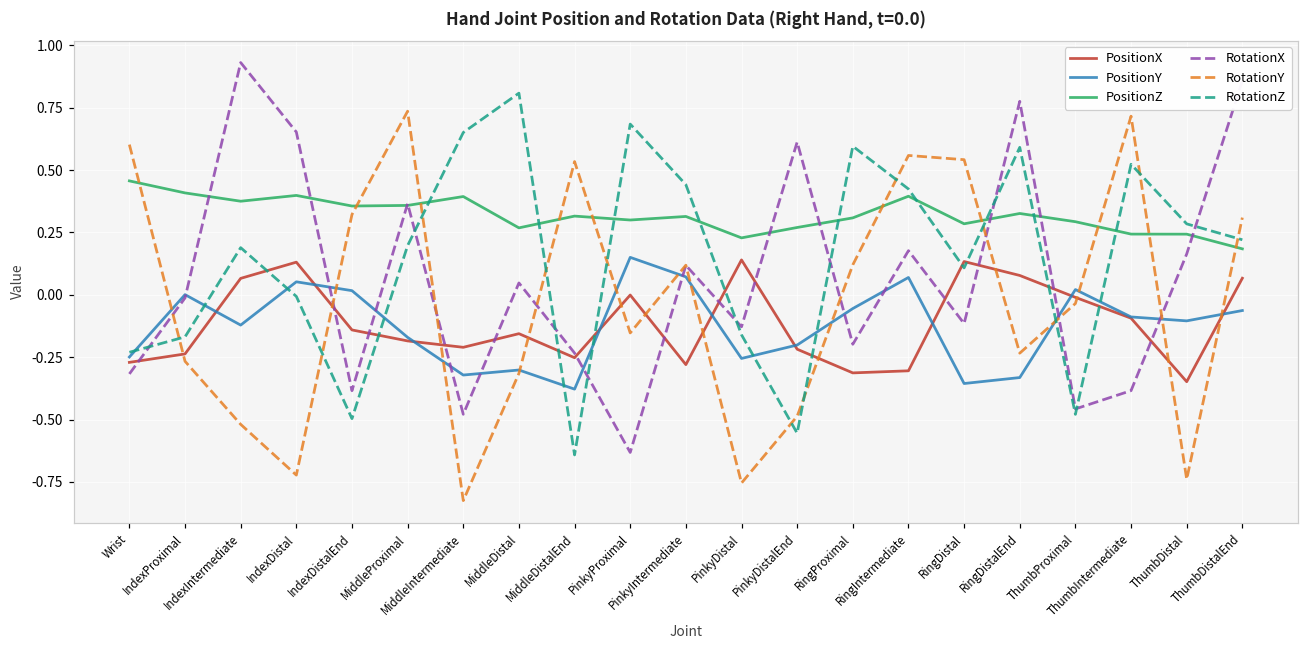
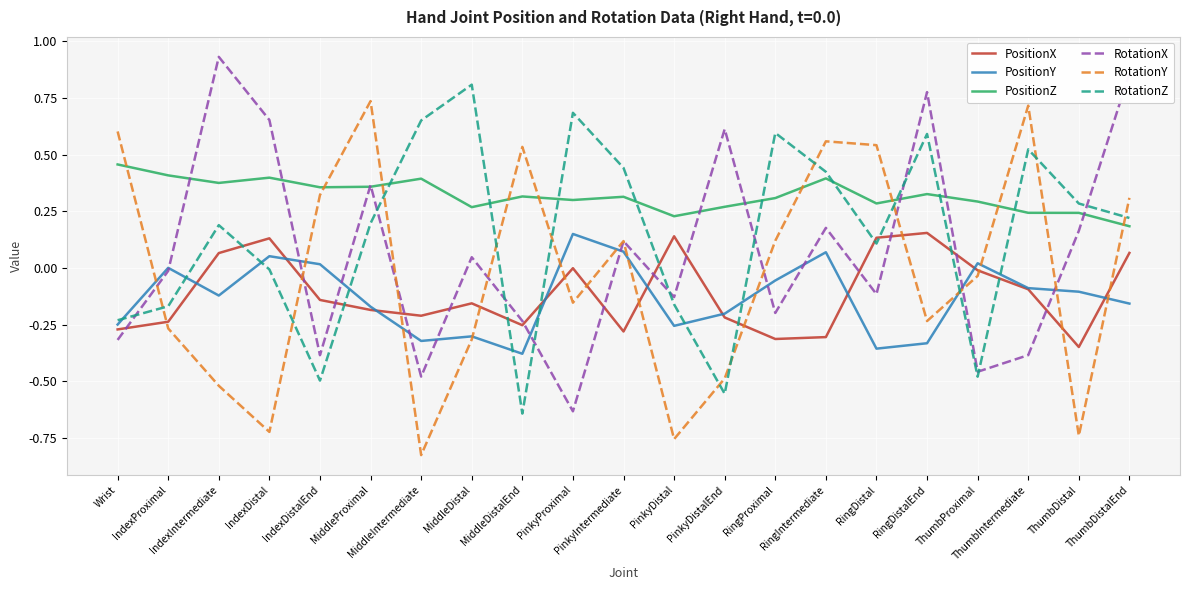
  {
    "PositionX": {
      "Wrist": -0.27,
      "IndexProximal": -0.24,
      "IndexIntermediate": 0.07,
      "IndexDistal": 0.13,
      "IndexDistalEnd": -0.14,
      "MiddleProximal": -0.18,
      "MiddleIntermediate": -0.21,
      "MiddleDistal": -0.16,
      "MiddleDistalEnd": -0.25,
      "PinkyProximal": 0.00,
      "PinkyIntermediate": -0.28,
      "PinkyDistal": 0.14,
      "PinkyDistalEnd": -0.22,
      "RingProximal": -0.31,
      "RingIntermediate": -0.30,
      "RingDistal": 0.13,
-     "RingDistalEnd": 0.08,
+     "RingDistalEnd": 0.15,
      "ThumbProximal": -0.01,
      "ThumbDistal": -0.35,
      "ThumbDistalEnd": 0.07
    },
    "PositionY": {
      "Wrist": -0.25,
      "IndexProximal": 0.00,
      "IndexIntermediate": -0.12,
      "IndexDistal": 0.05,
      "IndexDistalEnd": 0.02,
      "MiddleProximal": -0.17,
      "MiddleIntermediate": -0.32,
      "MiddleDistal": -0.30,
      "MiddleDistalEnd": -0.38,
      "PinkyProximal": 0.15,
      "PinkyIntermediate": 0.07,
      "PinkyDistal": -0.25,
      "PinkyDistalEnd": -0.20,
      "RingProximal": -0.05,
      "RingIntermediate": 0.07,
      "RingDistal": -0.36,
      "RingDistalEnd": -0.33,
      "ThumbProximal": 0.02,
      "ThumbDistal": -0.10,
-     "ThumbDistalEnd": -0.06
+     "ThumbDistalEnd": -0.16
    },
    "RotationX": {
      "Wrist": -0.32,
      "IndexProximal": -0.01,
      "IndexIntermediate": 0.93,
      "IndexDistal": 0.65,
      "IndexDistalEnd": -0.38,
      "MiddleIntermediate": -0.48,
      "MiddleDistal": 0.05,
      "MiddleDistalEnd": -0.23,
      "PinkyProximal": -0.63,
      "PinkyDistal": -0.13,
      "PinkyDistalEnd": 0.61,
      "RingProximal": -0.20,
      "RingIntermediate": 0.18,
      "RingDistal": -0.12,
      "RingDistalEnd": 0.78,
      "ThumbProximal": -0.46,
      "ThumbIntermediate": -0.38,
      "ThumbDistal": 0.16
    },
    "RotationY": {
      "Wrist": 0.60,
      "IndexProximal": -0.27,
      "IndexIntermediate": -0.52,
      "IndexDistal": -0.72,
      "IndexDistalEnd": 0.32,
      "MiddleProximal": 0.74,
      "MiddleIntermediate": -0.82,
      "MiddleDistal": -0.31,
      "MiddleDistalEnd": 0.53,
      "PinkyProximal": -0.15,
      "PinkyDistal": -0.75,
      "PinkyDistalEnd": -0.49,
      "RingProximal": 0.12,
      "RingIntermediate": 0.56,
      "RingDistal": 0.54,
      "RingDistalEnd": -0.23,
      "ThumbProximal": -0.03,
      "ThumbIntermediate": 0.72,
      "ThumbDistal": -0.74,
      "ThumbDistalEnd": 0.31
    }
  }
